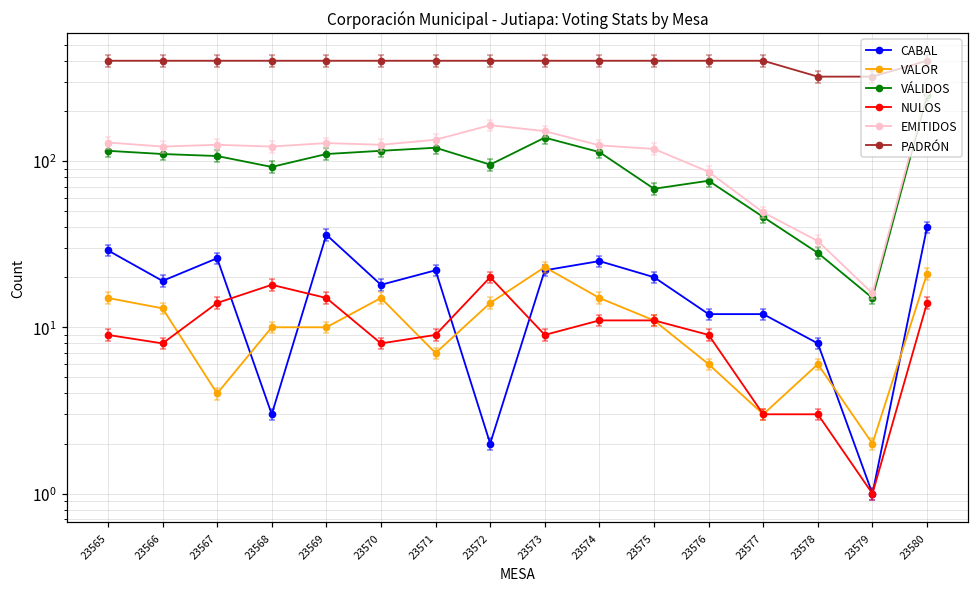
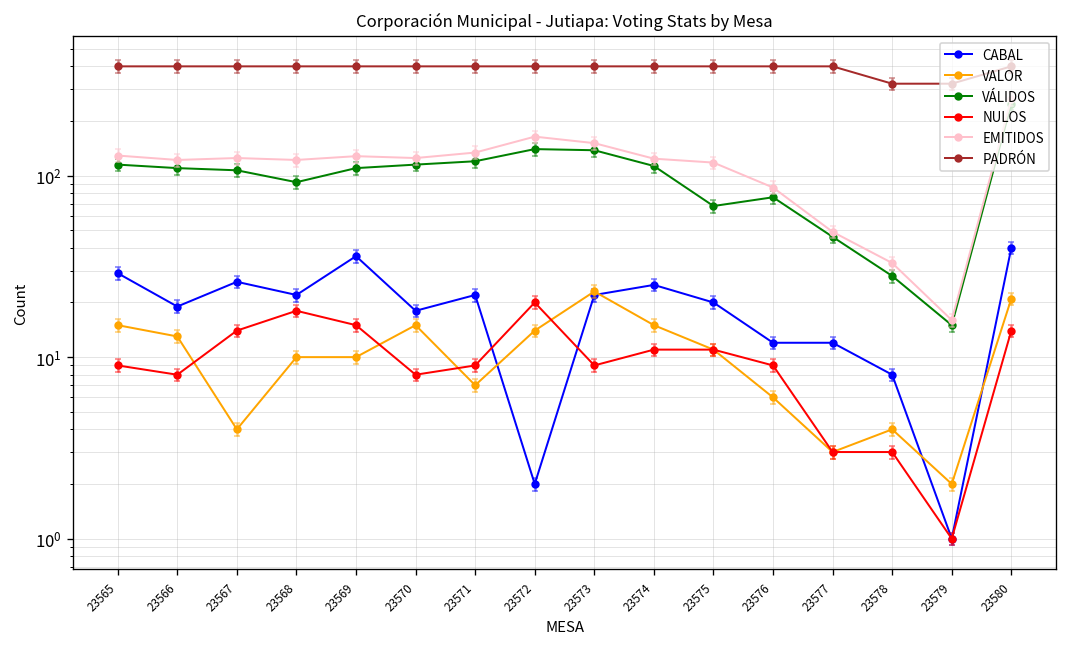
  {
    "CABAL": {
      "23565": 29,
      "23566": 19,
      "23567": 26,
-     "23568": 3,
+     "23568": 22,
      "23569": 36,
      "23570": 18,
      "23571": 22,
      "23572": 2,
      "23574": 25,
      "23575": 20,
      "23576": 12,
      "23577": 12,
      "23578": 8,
      "23580": 40
    },
    "VALOR": {
      "23565": 15,
      "23566": 13,
      "23567": 4,
      "23568": 10,
      "23569": 10,
      "23570": 15,
      "23571": 7,
      "23572": 14,
      "23574": 15,
      "23576": 6,
-     "23578": 6,
+     "23578": 4,
      "23579": 2,
      "23580": 21
    },
    "VÁLIDOS": {
      "23567": 110,
      "23568": 90,
      "23569": 110,
-     "23572": 100,
+     "23572": 140,
      "23575": 70,
      "23576": 80,
      "23578": 28
    },
    "NULOS": {
      "23565": 9,
      "23566": 8,
      "23567": 14,
      "23568": 18,
      "23569": 15,
      "23570": 8,
      "23571": 9,
      "23572": 20,
      "23573": 9,
      "23574": 11,
      "23576": 9,
      "23578": 3,
      "23580": 14
    },
    "EMITIDOS": {
      "23567": 130,
      "23568": 120,
      "23569": 130,
      "23572": 160,
      "23575": 120,
      "23576": 90,
      "23578": 33
    },
    "PADRÓN": {
      "23565": 400,
      "23566": 400,
      "23567": 400,
      "23568": 400,
      "23569": 400,
      "23570": 400,
      "23571": 400,
      "23572": 400,
      "23573": 400,
      "23574": 400,
      "23575": 400,
      "23576": 400,
      "23577": 400,
      "23578": 320
    }
  }
